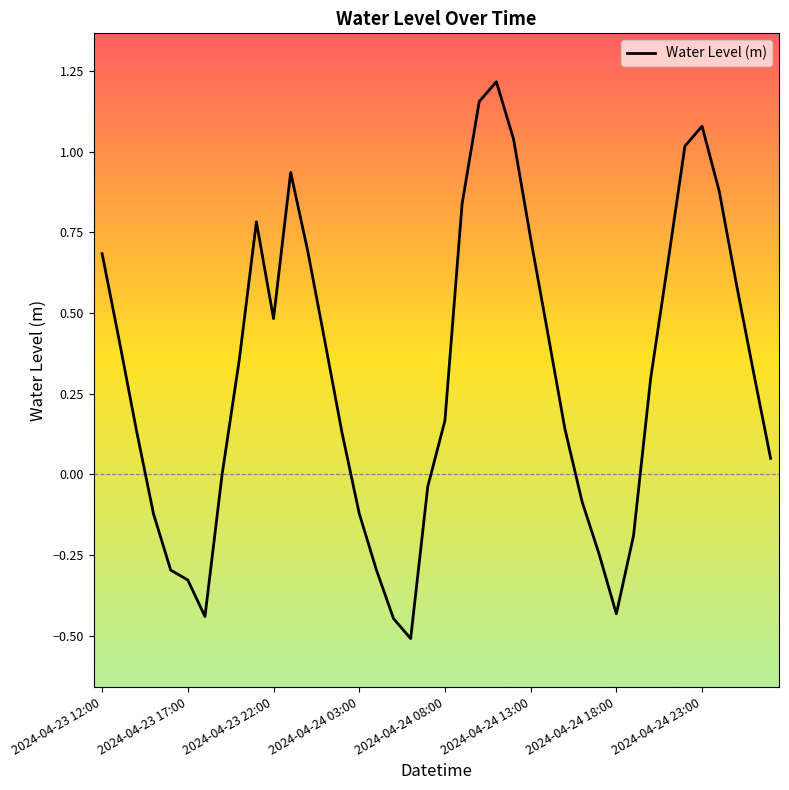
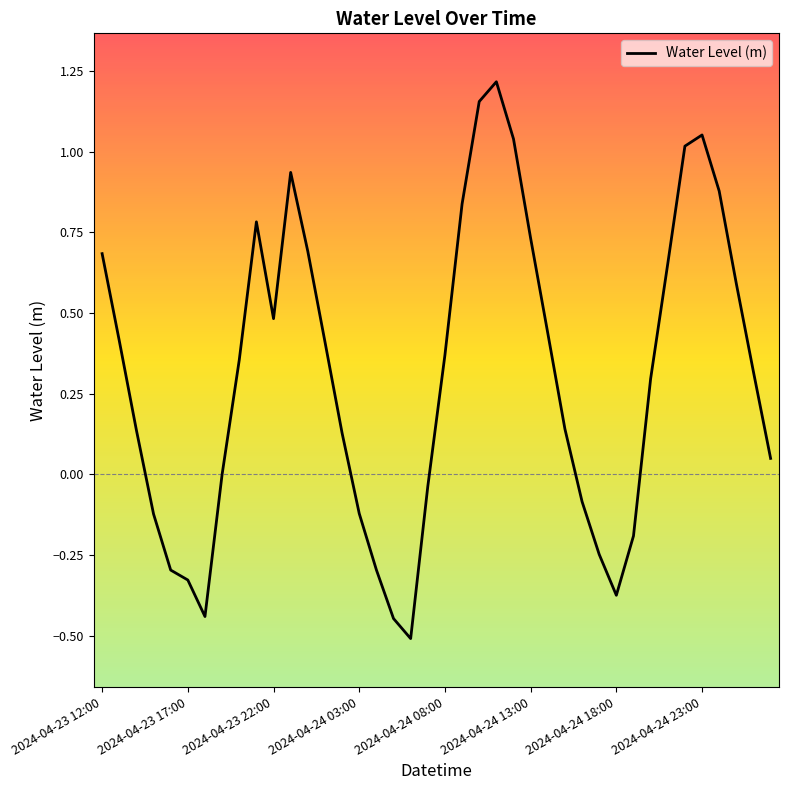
  {
    "2024-04-23 12:00": 0.68,
    "2024-04-23 17:00": -0.33,
    "2024-04-23 22:00": 0.48,
    "2024-04-24 03:00": -0.12,
-   "2024-04-24 08:00": 0.17,
+   "2024-04-24 08:00": 0.37,
    "2024-04-24 13:00": 0.73,
-   "2024-04-24 18:00": -0.43,
-   "2024-04-24 23:00": 1.08
+   "2024-04-24 18:00": -0.37,
+   "2024-04-24 23:00": 1.05
  }
